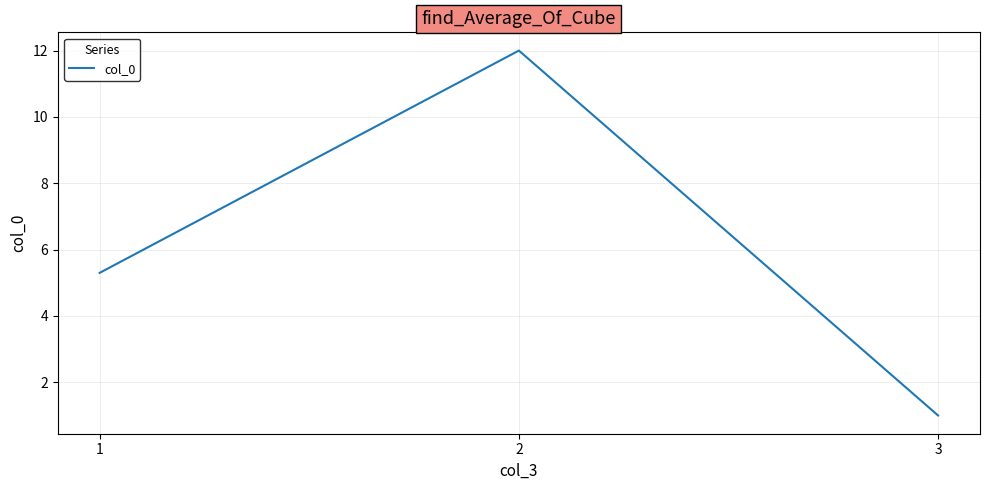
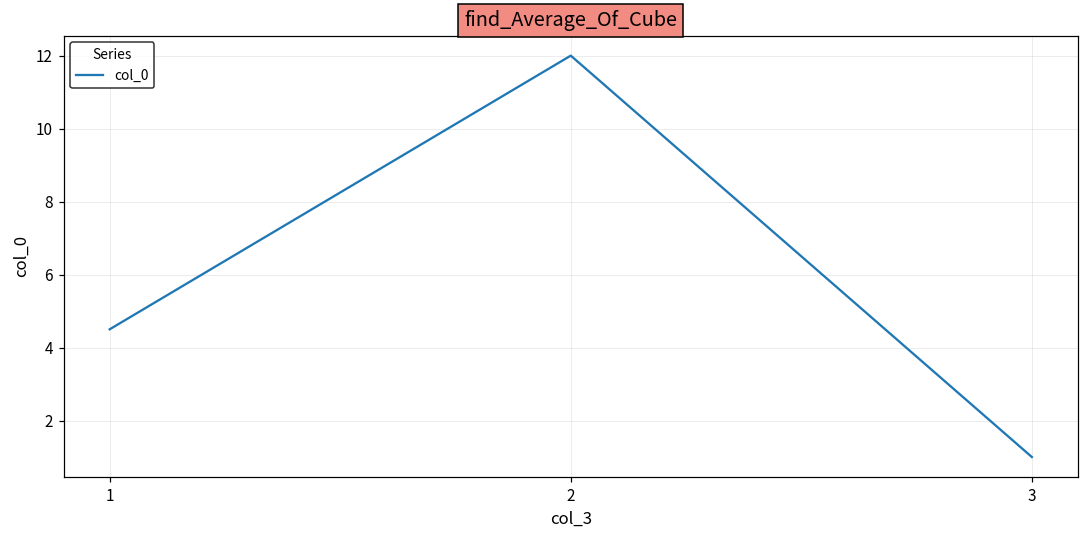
  {
-   "1": 5.3,
+   "1": 4.5,
    "2": 12.0,
    "3": 1.0
  }
